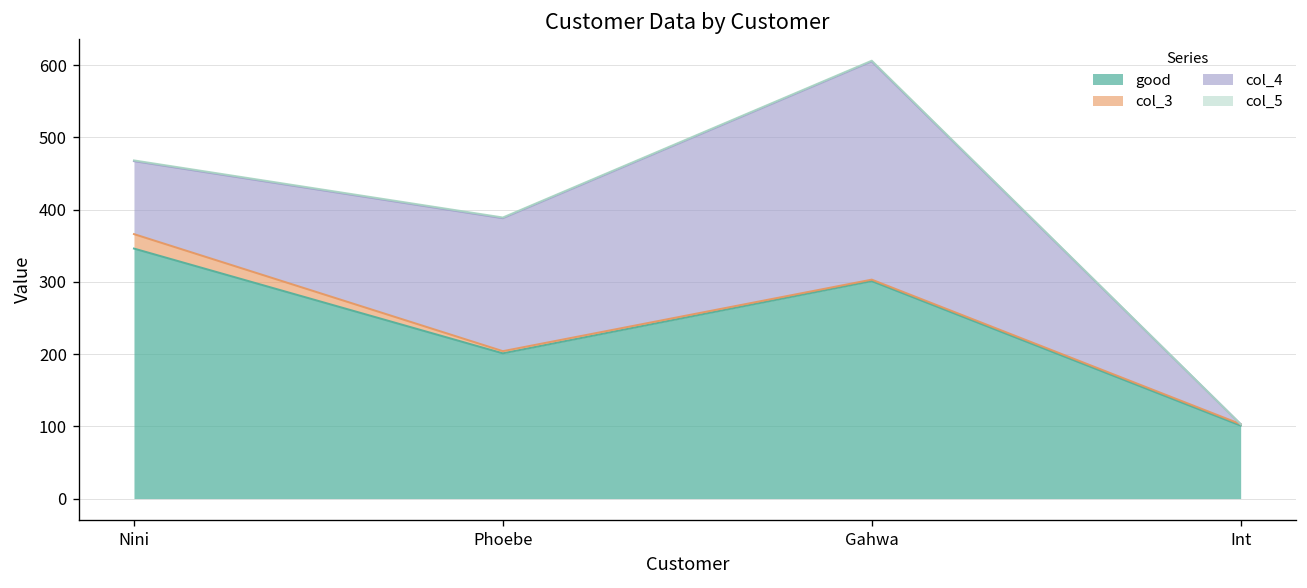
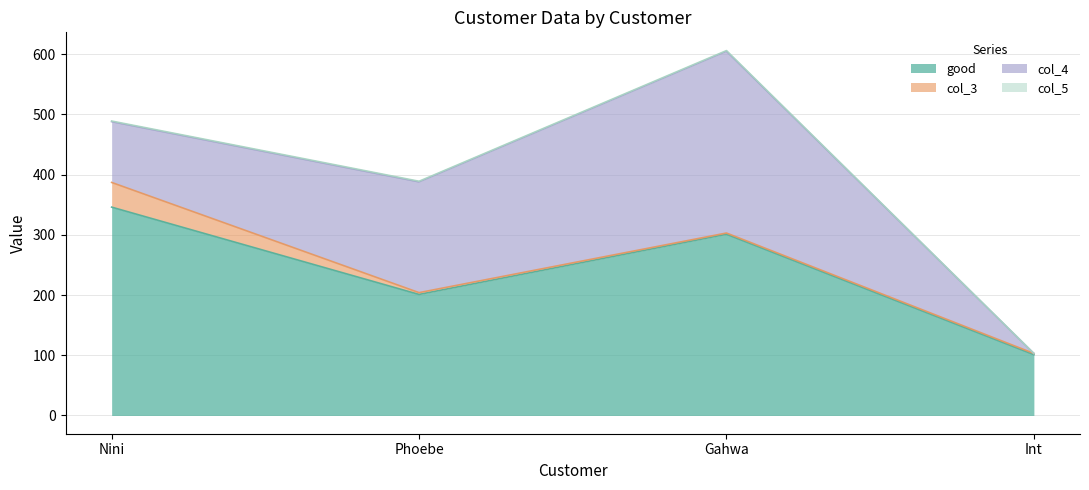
  {
    "good": {
      "Nini": 350
    },
    "col_3": {
-     "Nini": 20
+     "Nini": 40
    }
  }
